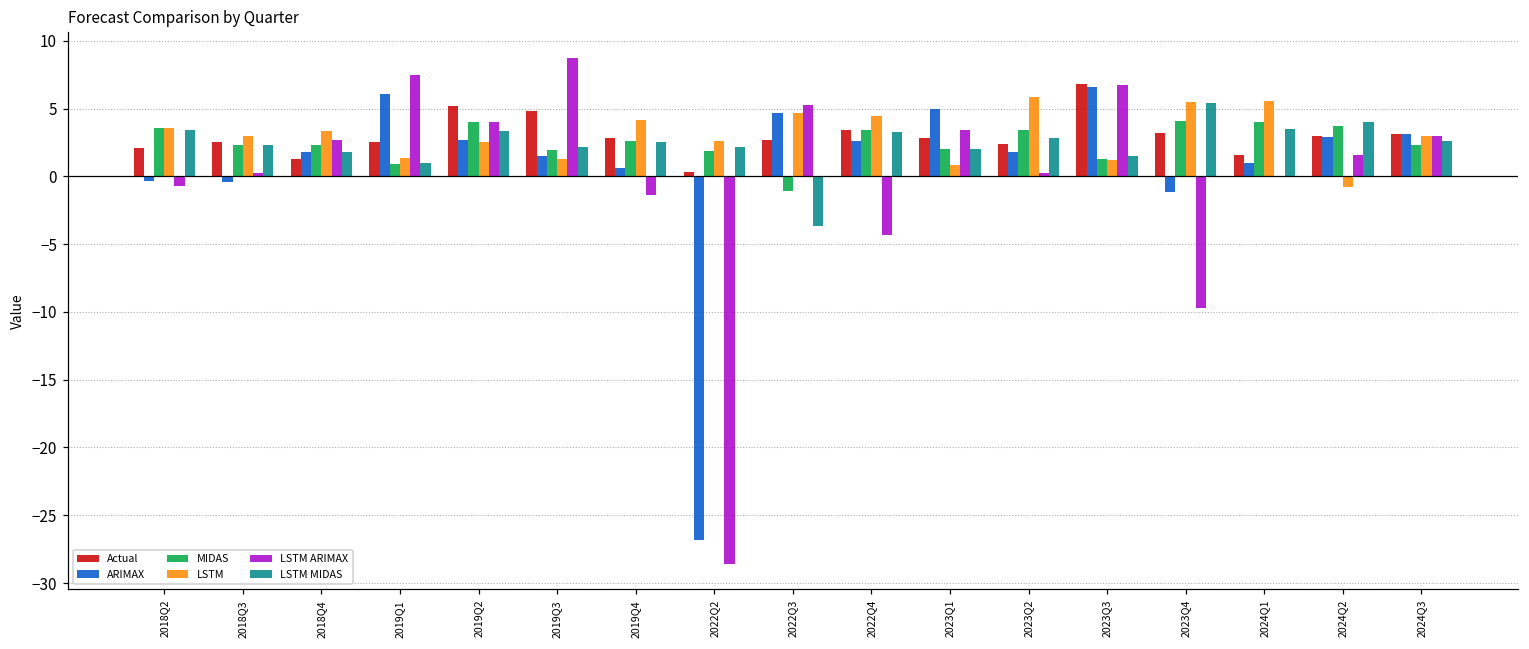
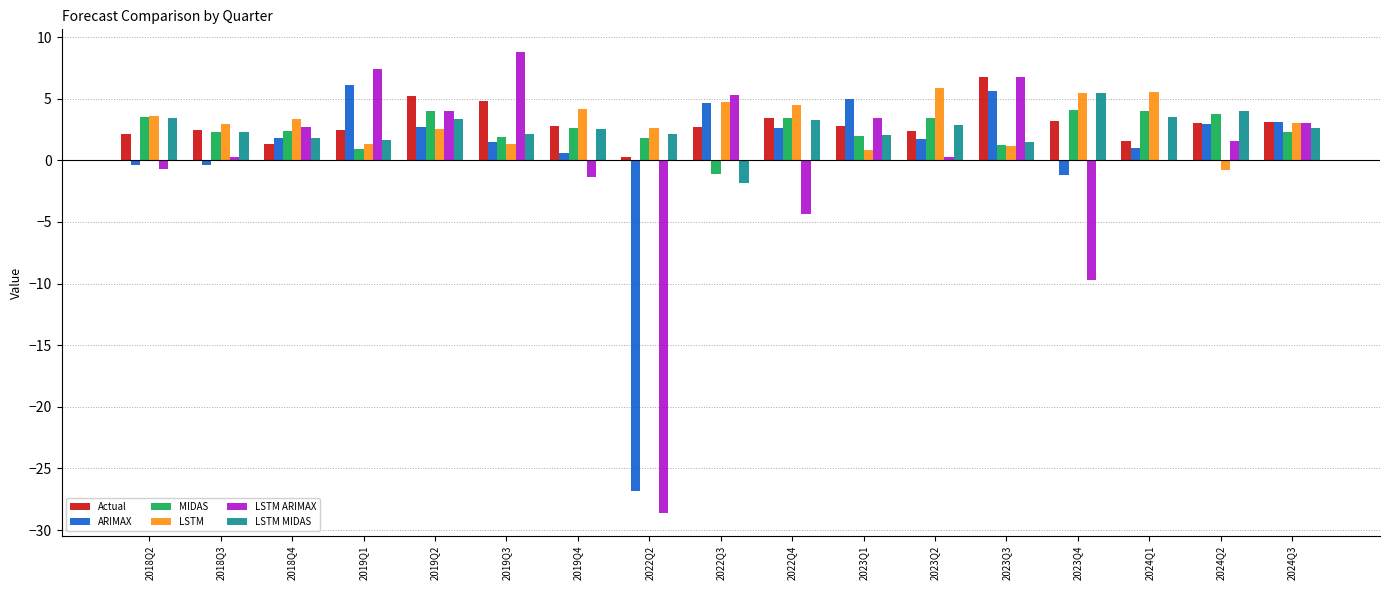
  {
    "Actual": {
      "2018Q2": 2.1,
      "2018Q3": 2.5,
      "2018Q4": 1.3,
      "2019Q1": 2.5,
      "2019Q2": 5.2,
      "2019Q3": 4.8,
      "2019Q4": 2.8,
      "2022Q2": 0.3,
      "2022Q3": 2.7,
      "2022Q4": 3.4,
      "2023Q1": 2.8,
      "2023Q2": 2.4,
      "2023Q3": 6.8,
      "2023Q4": 3.2,
      "2024Q1": 1.6,
      "2024Q2": 3.0,
      "2024Q3": 3.1
    },
    "ARIMAX": {
      "2018Q2": -0.3,
      "2018Q3": -0.4,
      "2018Q4": 1.8,
      "2019Q1": 6.1,
      "2019Q2": 2.7,
      "2019Q3": 1.5,
      "2019Q4": 0.6,
      "2022Q2": -26.8,
      "2022Q3": 4.6,
      "2022Q4": 2.6,
      "2023Q1": 5.0,
      "2023Q2": 1.8,
-     "2023Q3": 6.6,
+     "2023Q3": 5.7,
      "2023Q4": -1.2,
      "2024Q1": 1.0,
      "2024Q2": 2.9,
      "2024Q3": 3.1
    },
    "MIDAS": {
      "2018Q2": 3.5,
      "2018Q3": 2.3,
      "2018Q4": 2.3,
      "2019Q1": 0.9,
      "2019Q2": 4.0,
      "2019Q3": 1.9,
      "2019Q4": 2.6,
      "2022Q2": 1.8,
      "2022Q3": -1.1,
      "2022Q4": 3.4,
      "2023Q1": 2.0,
      "2023Q2": 3.4,
      "2023Q3": 1.2,
      "2023Q4": 4.0,
      "2024Q1": 4.0,
      "2024Q2": 3.7,
      "2024Q3": 2.3
    },
    "LSTM": {
      "2018Q2": 3.6,
      "2018Q3": 2.9,
      "2018Q4": 3.3,
      "2019Q1": 1.3,
      "2019Q2": 2.6,
      "2019Q3": 1.3,
      "2019Q4": 4.2,
      "2022Q2": 2.6,
      "2022Q3": 4.7,
      "2022Q4": 4.5,
      "2023Q1": 0.8,
      "2023Q2": 5.8,
      "2023Q3": 1.2,
      "2023Q4": 5.5,
      "2024Q1": 5.5,
      "2024Q2": -0.8,
      "2024Q3": 3.0
    },
    "LSTM ARIMAX": {
      "2018Q2": -0.7,
      "2018Q3": 0.3,
      "2018Q4": 2.7,
      "2019Q1": 7.4,
      "2019Q2": 4.0,
      "2019Q3": 8.8,
      "2019Q4": -1.4,
      "2022Q2": -28.6,
      "2022Q3": 5.3,
      "2022Q4": -4.4,
      "2023Q1": 3.4,
      "2023Q2": 0.2,
      "2023Q3": 6.7,
      "2023Q4": -9.7,
      "2024Q2": 1.6,
      "2024Q3": 3.0
    },
    "LSTM MIDAS": {
      "2018Q2": 3.4,
      "2018Q3": 2.3,
      "2018Q4": 1.8,
-     "2019Q1": 1.0,
+     "2019Q1": 1.7,
      "2019Q2": 3.4,
      "2019Q3": 2.2,
      "2019Q4": 2.6,
      "2022Q2": 2.1,
-     "2022Q3": -3.7,
+     "2022Q3": -1.9,
      "2022Q4": 3.2,
      "2023Q1": 2.0,
      "2023Q2": 2.9,
      "2023Q3": 1.5,
      "2023Q4": 5.4,
      "2024Q1": 3.5,
      "2024Q2": 4.0,
      "2024Q3": 2.6
    }
  }
